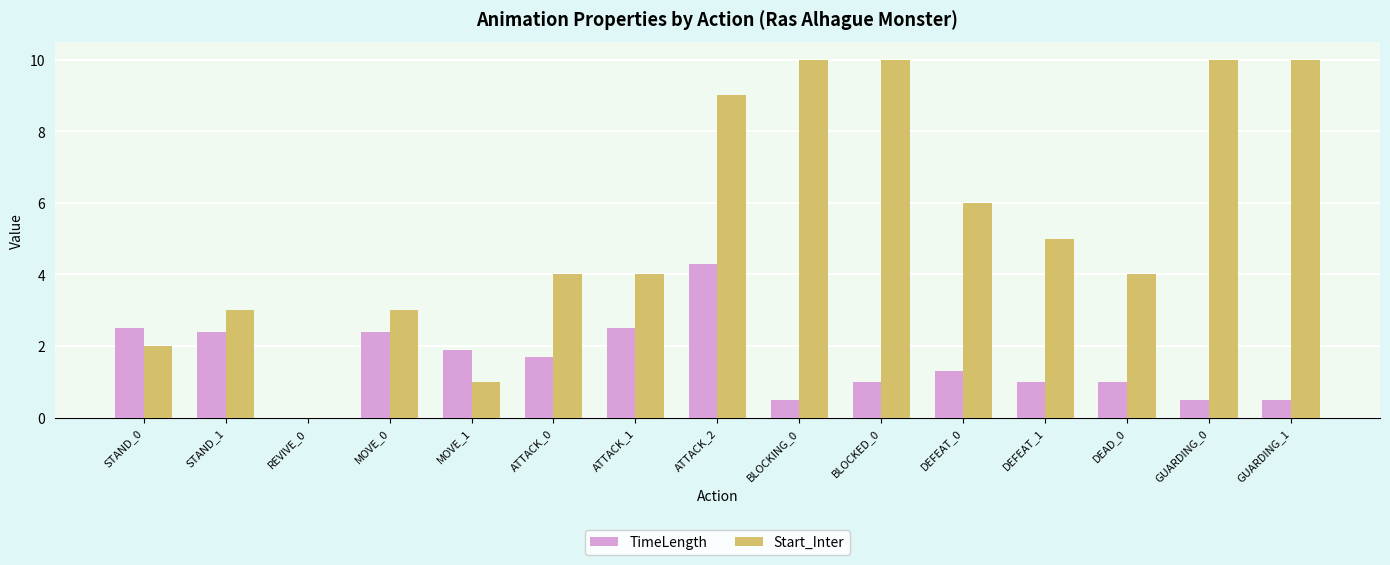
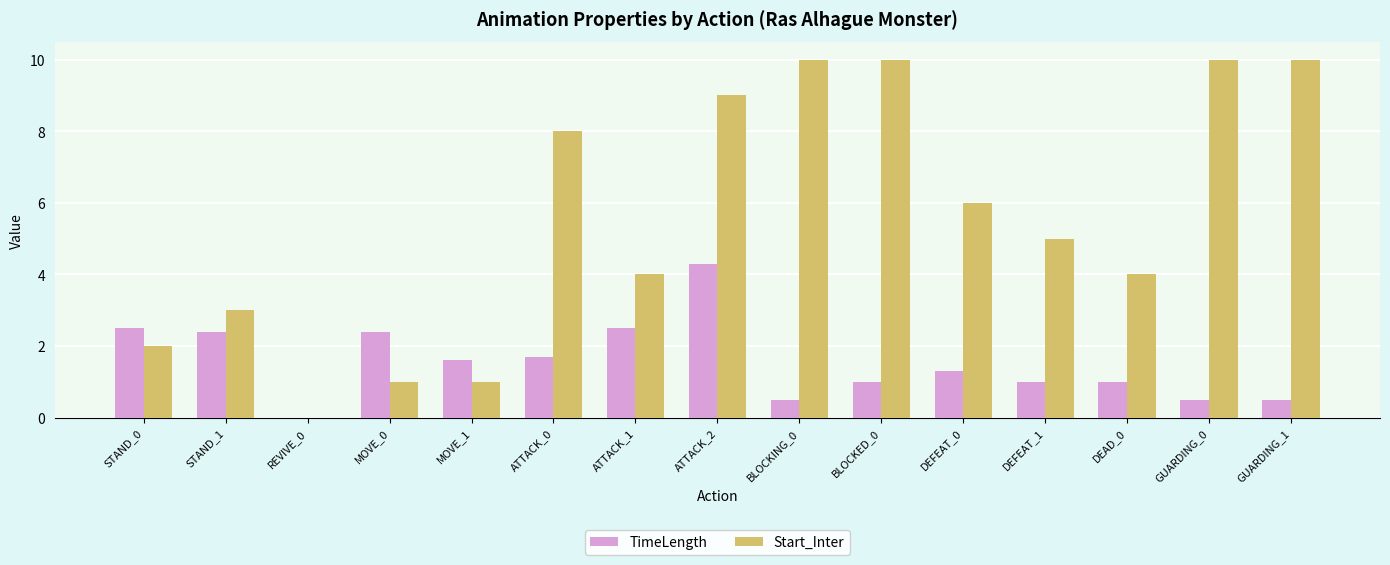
  {
    "TimeLength": {
      "STAND_0": 2.5,
      "STAND_1": 2.4,
      "REVIVE_0": 0.0,
      "MOVE_0": 2.4,
-     "MOVE_1": 1.9,
+     "MOVE_1": 1.6,
      "ATTACK_0": 1.7,
      "ATTACK_1": 2.5,
      "ATTACK_2": 4.3,
      "BLOCKING_0": 0.5,
      "BLOCKED_0": 1.0,
      "DEFEAT_0": 1.3,
      "DEFEAT_1": 1.0,
      "DEAD_0": 1.0,
      "GUARDING_0": 0.5,
      "GUARDING_1": 0.5
    },
    "Start_Inter": {
      "STAND_0": 2,
      "STAND_1": 3,
      "REVIVE_0": 0,
-     "MOVE_0": 3,
+     "MOVE_0": 1,
      "MOVE_1": 1,
-     "ATTACK_0": 4,
+     "ATTACK_0": 8,
      "ATTACK_1": 4,
      "ATTACK_2": 9,
      "BLOCKING_0": 10,
      "BLOCKED_0": 10,
      "DEFEAT_0": 6,
      "DEFEAT_1": 5,
      "DEAD_0": 4,
      "GUARDING_0": 10,
      "GUARDING_1": 10
    }
  }
